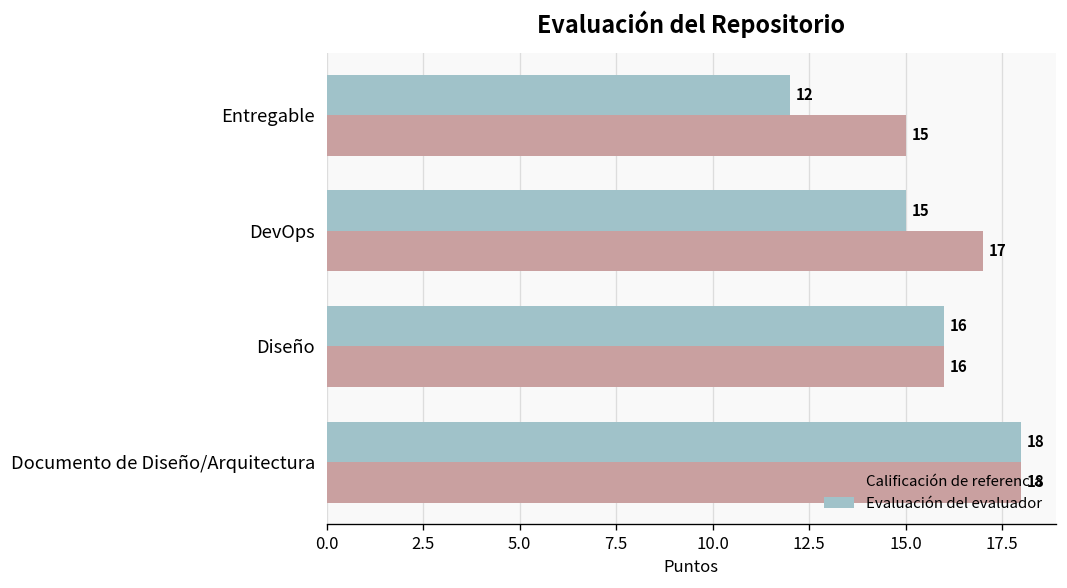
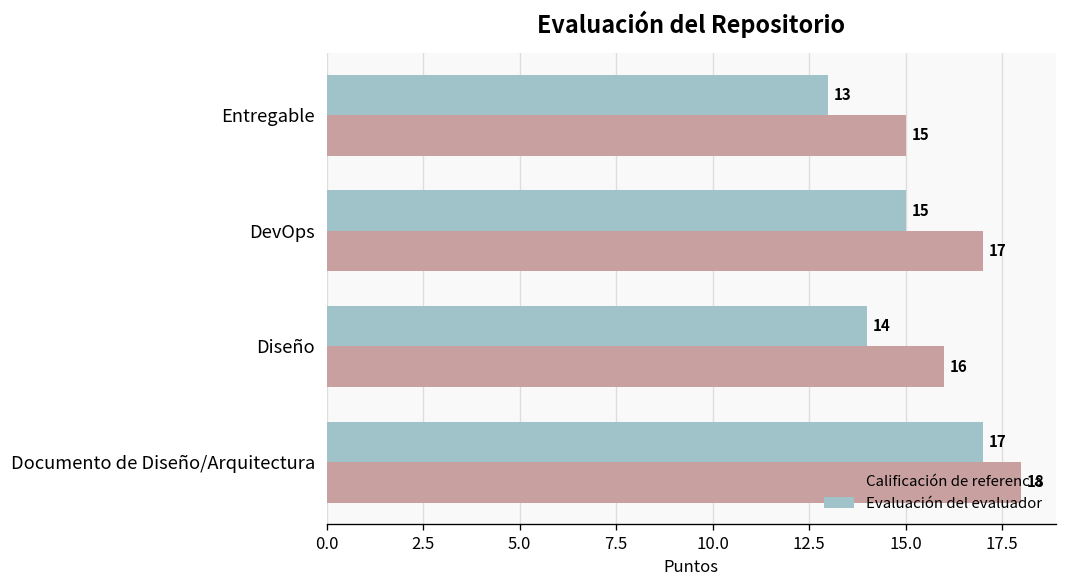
  {
    "Calificación de referencia": {
      "Entregable": 15,
      "DevOps": 17,
      "Diseño": 16,
      "Documento de Diseño/Arquitectura": 18
    },
    "Evaluación del evaluador": {
-     "Entregable": 12,
+     "Entregable": 13,
      "DevOps": 15,
-     "Diseño": 16,
-     "Documento de Diseño/Arquitectura": 18
+     "Diseño": 14,
+     "Documento de Diseño/Arquitectura": 17
    }
  }
